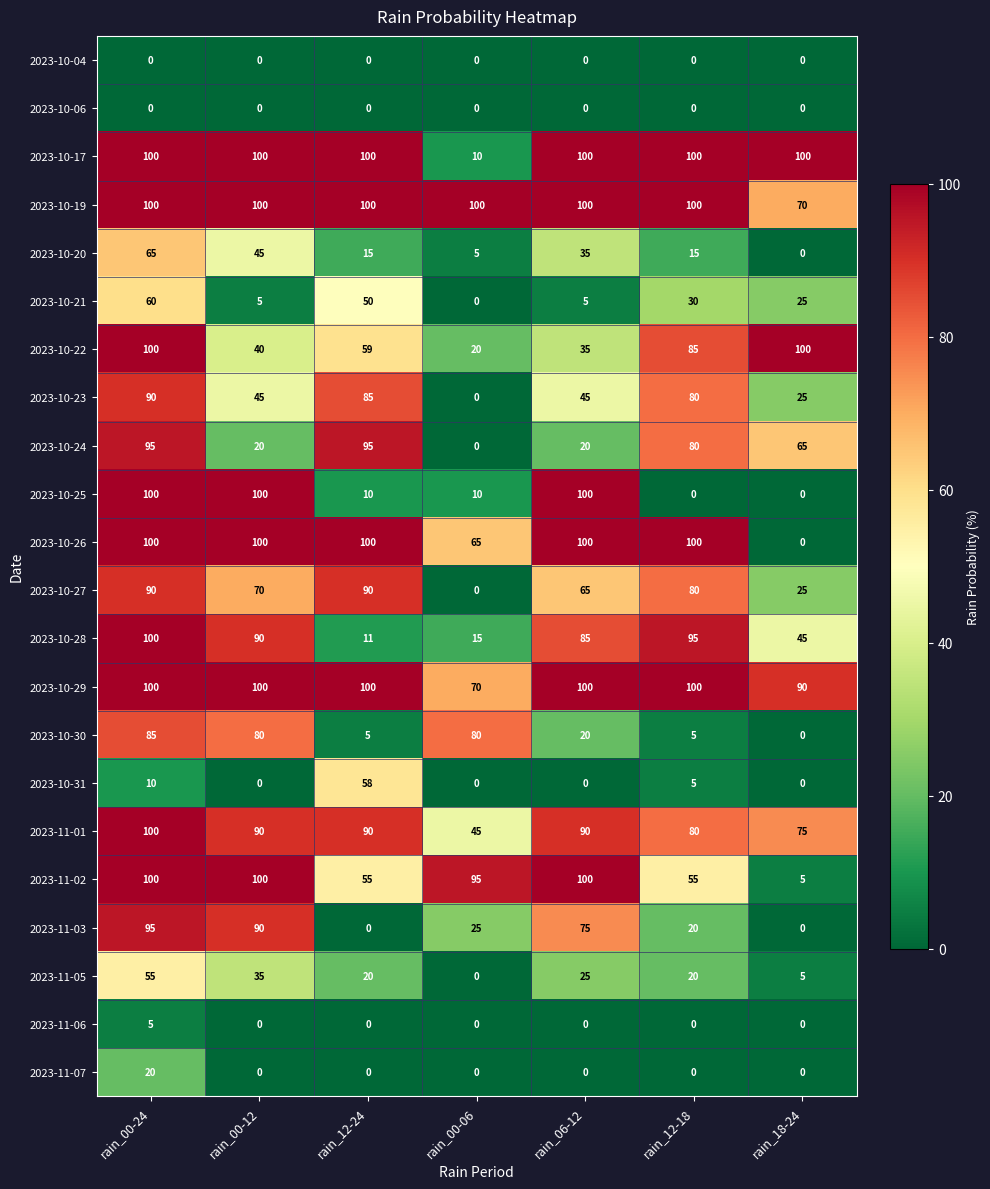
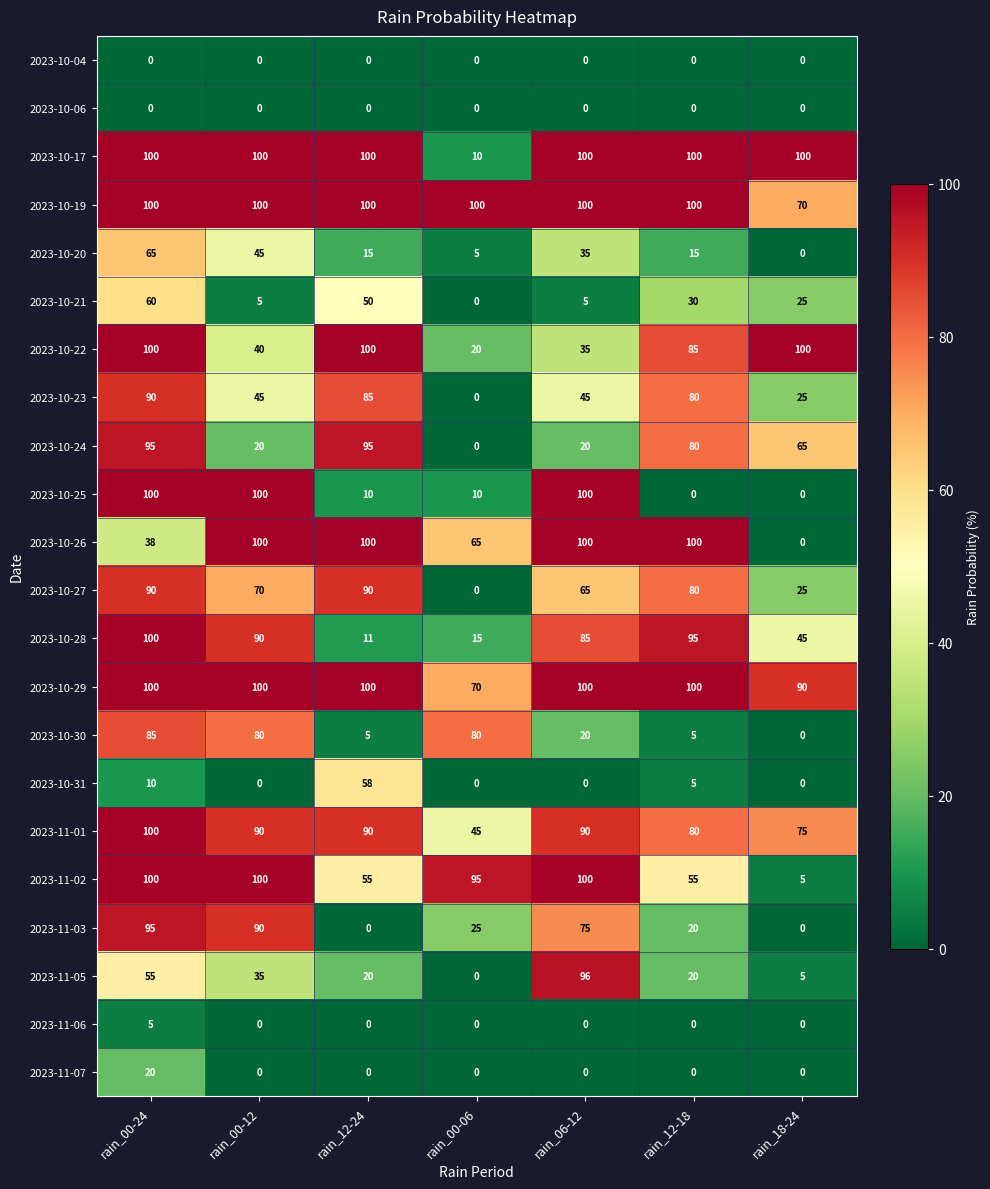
  {
    "2023-10-04": {
      "rain_00-24": 0,
      "rain_00-12": 0,
      "rain_12-24": 0,
      "rain_00-06": 0,
      "rain_06-12": 0,
      "rain_12-18": 0,
      "rain_18-24": 0
    },
    "2023-10-06": {
      "rain_00-24": 0,
      "rain_00-12": 0,
      "rain_12-24": 0,
      "rain_00-06": 0,
      "rain_06-12": 0,
      "rain_12-18": 0,
      "rain_18-24": 0
    },
    "2023-10-17": {
      "rain_00-24": 100,
      "rain_00-12": 100,
      "rain_12-24": 100,
      "rain_00-06": 10,
      "rain_06-12": 100,
      "rain_12-18": 100,
      "rain_18-24": 100
    },
    "2023-10-19": {
      "rain_00-24": 100,
      "rain_00-12": 100,
      "rain_12-24": 100,
      "rain_00-06": 100,
      "rain_06-12": 100,
      "rain_12-18": 100,
      "rain_18-24": 70
    },
    "2023-10-20": {
      "rain_00-24": 65,
      "rain_00-12": 45,
      "rain_12-24": 15,
      "rain_00-06": 5,
      "rain_06-12": 35,
      "rain_12-18": 15,
      "rain_18-24": 0
    },
    "2023-10-21": {
      "rain_00-24": 60,
      "rain_00-12": 5,
      "rain_12-24": 50,
      "rain_00-06": 0,
      "rain_06-12": 5,
      "rain_12-18": 30,
      "rain_18-24": 25
    },
    "2023-10-22": {
      "rain_00-24": 100,
      "rain_00-12": 40,
-     "rain_12-24": 59,
+     "rain_12-24": 100,
      "rain_00-06": 20,
      "rain_06-12": 35,
      "rain_12-18": 85,
      "rain_18-24": 100
    },
    "2023-10-23": {
      "rain_00-24": 90,
      "rain_00-12": 45,
      "rain_12-24": 85,
      "rain_00-06": 0,
      "rain_06-12": 45,
      "rain_12-18": 80,
      "rain_18-24": 25
    },
    "2023-10-24": {
      "rain_00-24": 95,
      "rain_00-12": 20,
      "rain_12-24": 95,
      "rain_00-06": 0,
      "rain_06-12": 20,
      "rain_12-18": 80,
      "rain_18-24": 65
    },
    "2023-10-25": {
      "rain_00-24": 100,
      "rain_00-12": 100,
      "rain_12-24": 10,
      "rain_00-06": 10,
      "rain_06-12": 100,
      "rain_12-18": 0,
      "rain_18-24": 0
    },
    "2023-10-26": {
-     "rain_00-24": 100,
+     "rain_00-24": 38,
      "rain_00-12": 100,
      "rain_12-24": 100,
      "rain_00-06": 65,
      "rain_06-12": 100,
      "rain_12-18": 100,
      "rain_18-24": 0
    },
    "2023-10-27": {
      "rain_00-24": 90,
      "rain_00-12": 70,
      "rain_12-24": 90,
      "rain_00-06": 0,
      "rain_06-12": 65,
      "rain_12-18": 80,
      "rain_18-24": 25
    },
    "2023-10-28": {
      "rain_00-24": 100,
      "rain_00-12": 90,
      "rain_12-24": 11,
      "rain_00-06": 15,
      "rain_06-12": 85,
      "rain_12-18": 95,
      "rain_18-24": 45
    },
    "2023-10-29": {
      "rain_00-24": 100,
      "rain_00-12": 100,
      "rain_12-24": 100,
      "rain_00-06": 70,
      "rain_06-12": 100,
      "rain_12-18": 100,
      "rain_18-24": 90
    },
    "2023-10-30": {
      "rain_00-24": 85,
      "rain_00-12": 80,
      "rain_12-24": 5,
      "rain_00-06": 80,
      "rain_06-12": 20,
      "rain_12-18": 5,
      "rain_18-24": 0
    },
    "2023-10-31": {
      "rain_00-24": 10,
      "rain_00-12": 0,
      "rain_12-24": 58,
      "rain_00-06": 0,
      "rain_06-12": 0,
      "rain_12-18": 5,
      "rain_18-24": 0
    },
    "2023-11-01": {
      "rain_00-24": 100,
      "rain_00-12": 90,
      "rain_12-24": 90,
      "rain_00-06": 45,
      "rain_06-12": 90,
      "rain_12-18": 80,
      "rain_18-24": 75
    },
    "2023-11-02": {
      "rain_00-24": 100,
      "rain_00-12": 100,
      "rain_12-24": 55,
      "rain_00-06": 95,
      "rain_06-12": 100,
      "rain_12-18": 55,
      "rain_18-24": 5
    },
    "2023-11-03": {
      "rain_00-24": 95,
      "rain_00-12": 90,
      "rain_12-24": 0,
      "rain_00-06": 25,
      "rain_06-12": 75,
      "rain_12-18": 20,
      "rain_18-24": 0
    },
    "2023-11-05": {
      "rain_00-24": 55,
      "rain_00-12": 35,
      "rain_12-24": 20,
      "rain_00-06": 0,
-     "rain_06-12": 25,
+     "rain_06-12": 96,
      "rain_12-18": 20,
      "rain_18-24": 5
    },
    "2023-11-06": {
      "rain_00-24": 5,
      "rain_00-12": 0,
      "rain_12-24": 0,
      "rain_00-06": 0,
      "rain_06-12": 0,
      "rain_12-18": 0,
      "rain_18-24": 0
    },
    "2023-11-07": {
      "rain_00-24": 20,
      "rain_00-12": 0,
      "rain_12-24": 0,
      "rain_00-06": 0,
      "rain_06-12": 0,
      "rain_12-18": 0,
      "rain_18-24": 0
    }
  }
